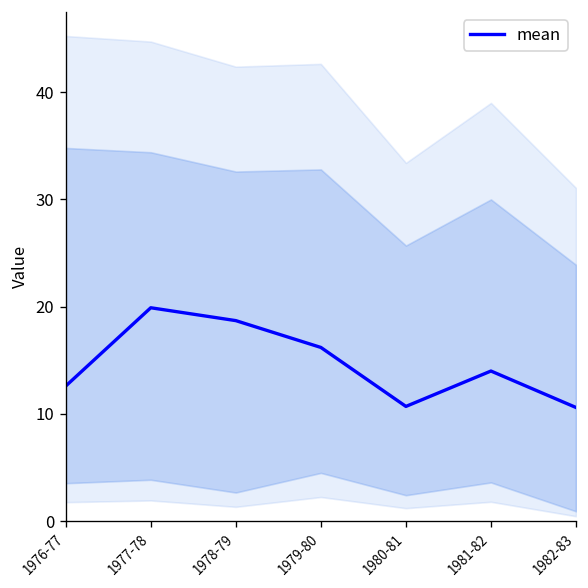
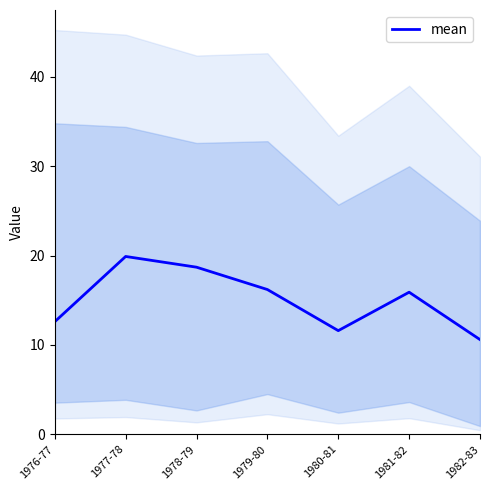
  {
    "mean": {
      "1976-77": 13,
      "1977-78": 20,
      "1978-79": 19,
      "1979-80": 16,
-     "1980-81": 11,
-     "1981-82": 14,
+     "1980-81": 12,
+     "1981-82": 16,
      "1982-83": 11
    }
  }
